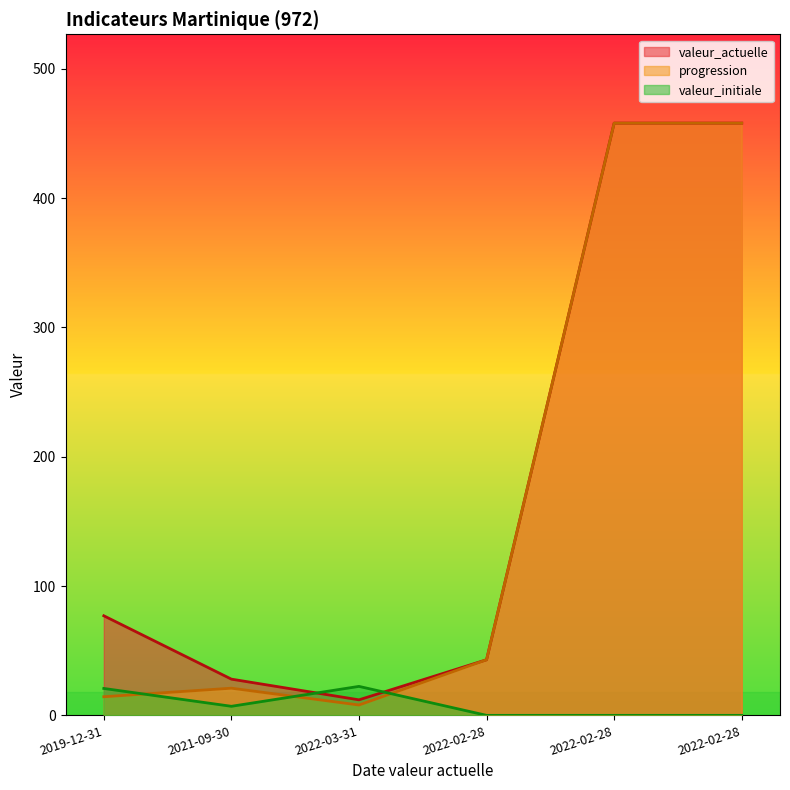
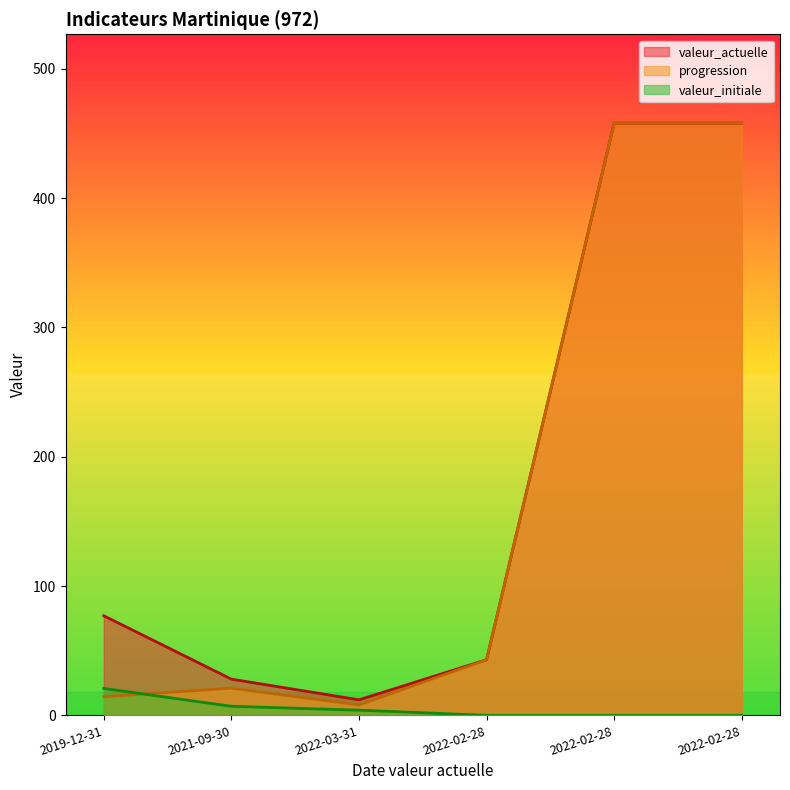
  {
    "valeur_actuelle": {
      "2019-12-31": 77,
      "2021-09-30": 28,
      "2022-03-31": 12
    },
    "progression": {
      "2019-12-31": 14,
      "2021-09-30": 21,
      "2022-03-31": 8
    },
    "valeur_initiale": {
      "2019-12-31": 21,
      "2021-09-30": 7,
-     "2022-03-31": 22
+     "2022-03-31": 4
    }
  }
